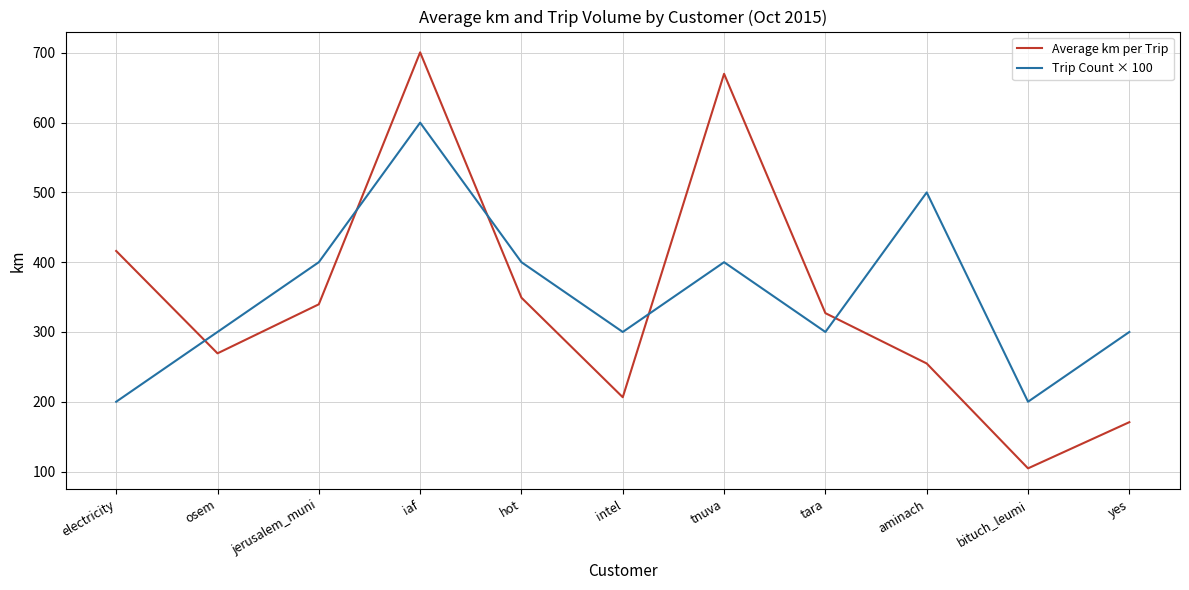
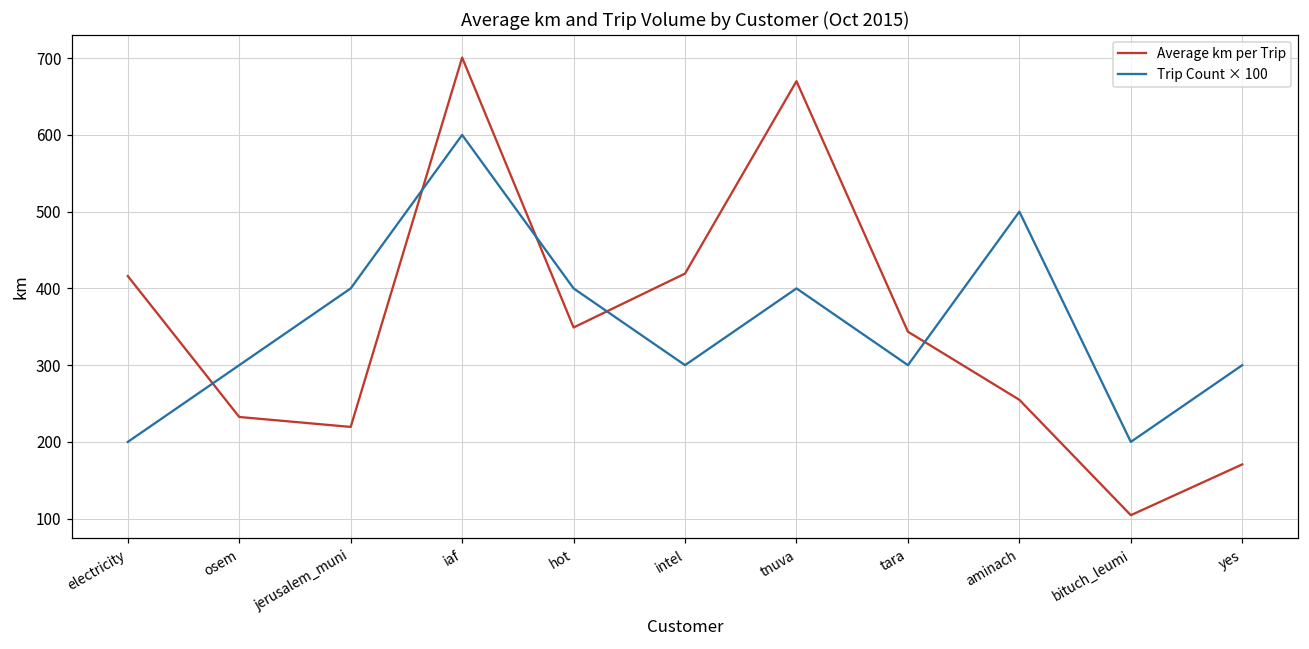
  {
    "Average km per Trip": {
      "electricity": 420,
-     "osem": 270,
-     "jerusalem_muni": 340,
+     "osem": 230,
+     "jerusalem_muni": 220,
      "iaf": 700,
      "hot": 350,
-     "intel": 210,
+     "intel": 420,
      "tnuva": 670,
-     "tara": 330,
+     "tara": 340,
      "aminach": 250,
      "bituch_leumi": 100,
      "yes": 170
    },
    "Trip Count × 100": {
      "electricity": 200,
      "osem": 300,
      "jerusalem_muni": 400,
      "iaf": 600,
      "hot": 400,
      "intel": 300,
      "tnuva": 400,
      "tara": 300,
      "aminach": 500,
      "bituch_leumi": 200,
      "yes": 300
    }
  }
